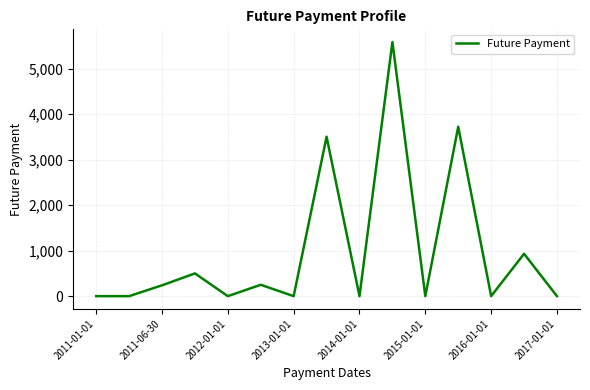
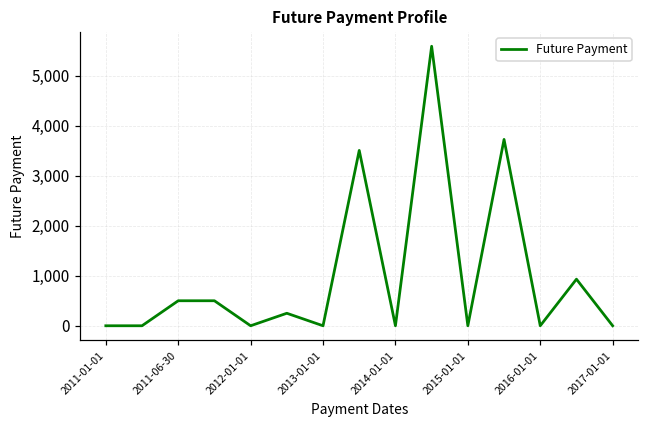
  {
-   "2011-06-30": 200,
+   "2011-06-30": 500,
    "2012-01-01": 0,
    "2013-01-01": 0,
    "2014-01-01": 0,
    "2015-01-01": 0,
    "2016-01-01": 0,
    "2017-01-01": 0
  }
